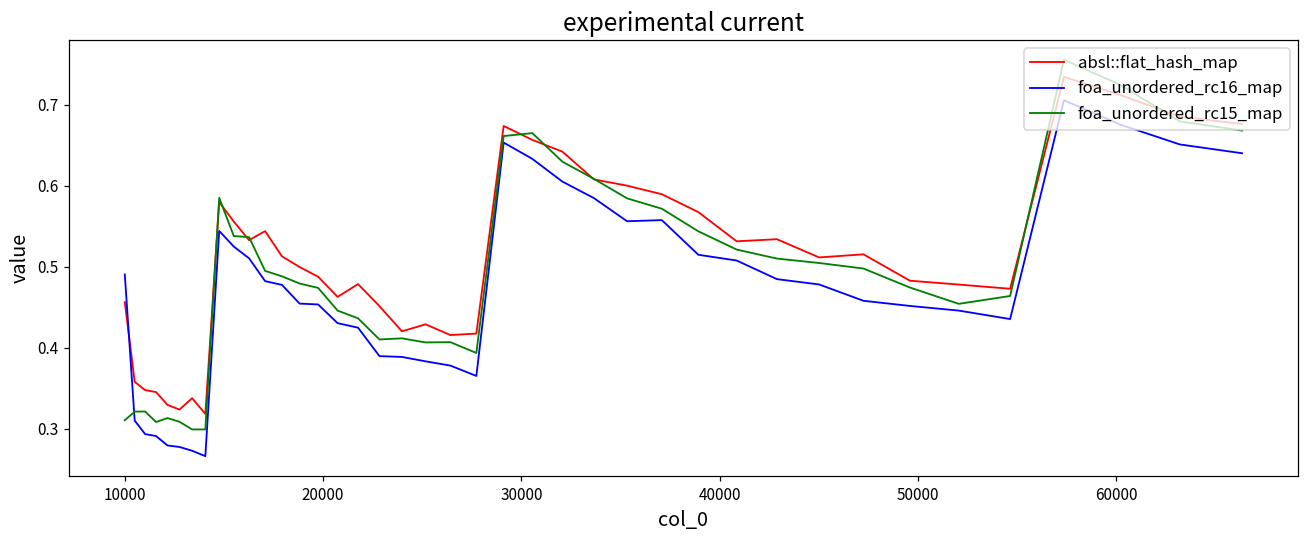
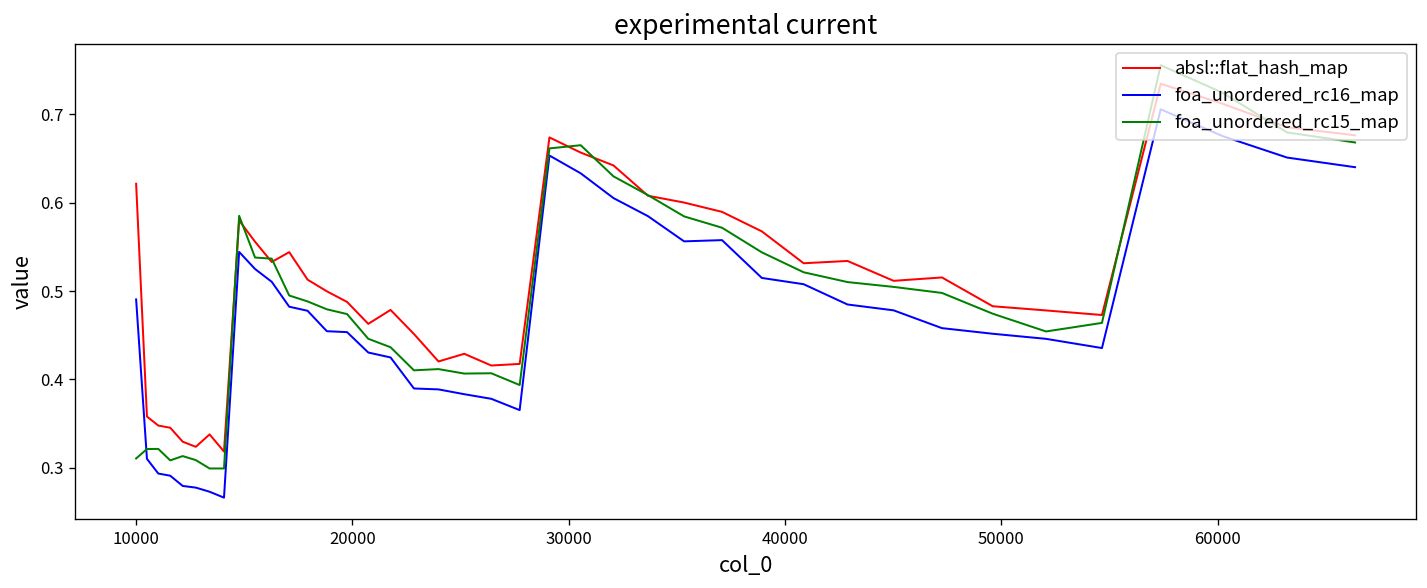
  {
    "absl::flat_hash_map": {
-     "10000": 0.46
+     "10000": 0.62
    },
    "foa_unordered_rc16_map": {
      "10000": 0.49
    },
    "foa_unordered_rc15_map": {
      "10000": 0.31
    }
  }
